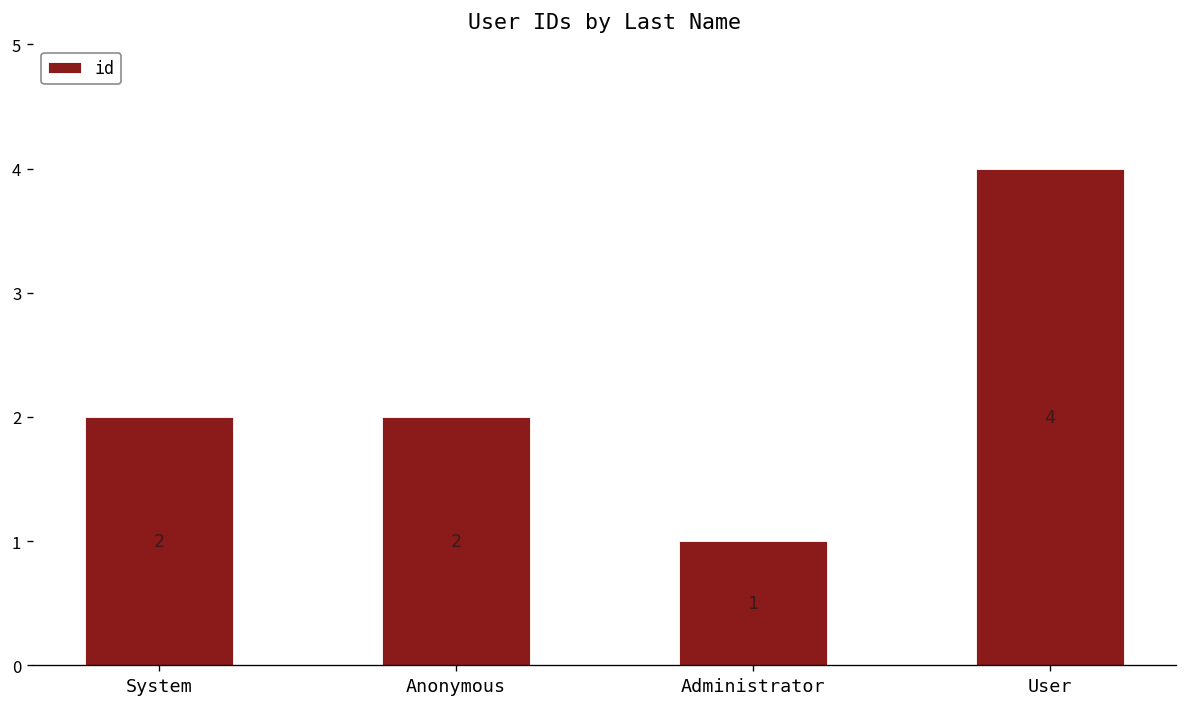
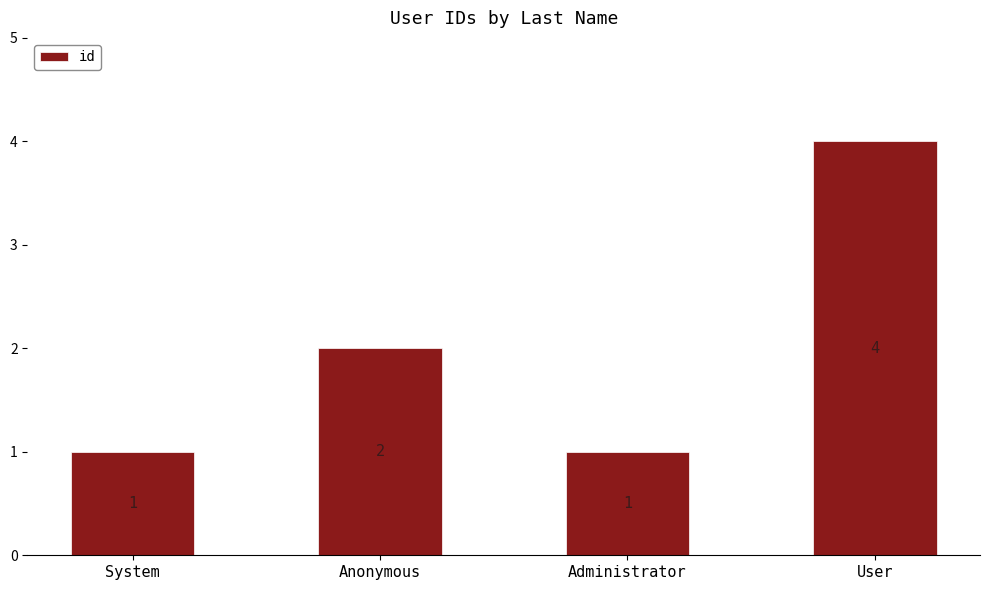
  {
-   "System": 2,
+   "System": 1,
    "Anonymous": 2,
    "Administrator": 1,
    "User": 4
  }
